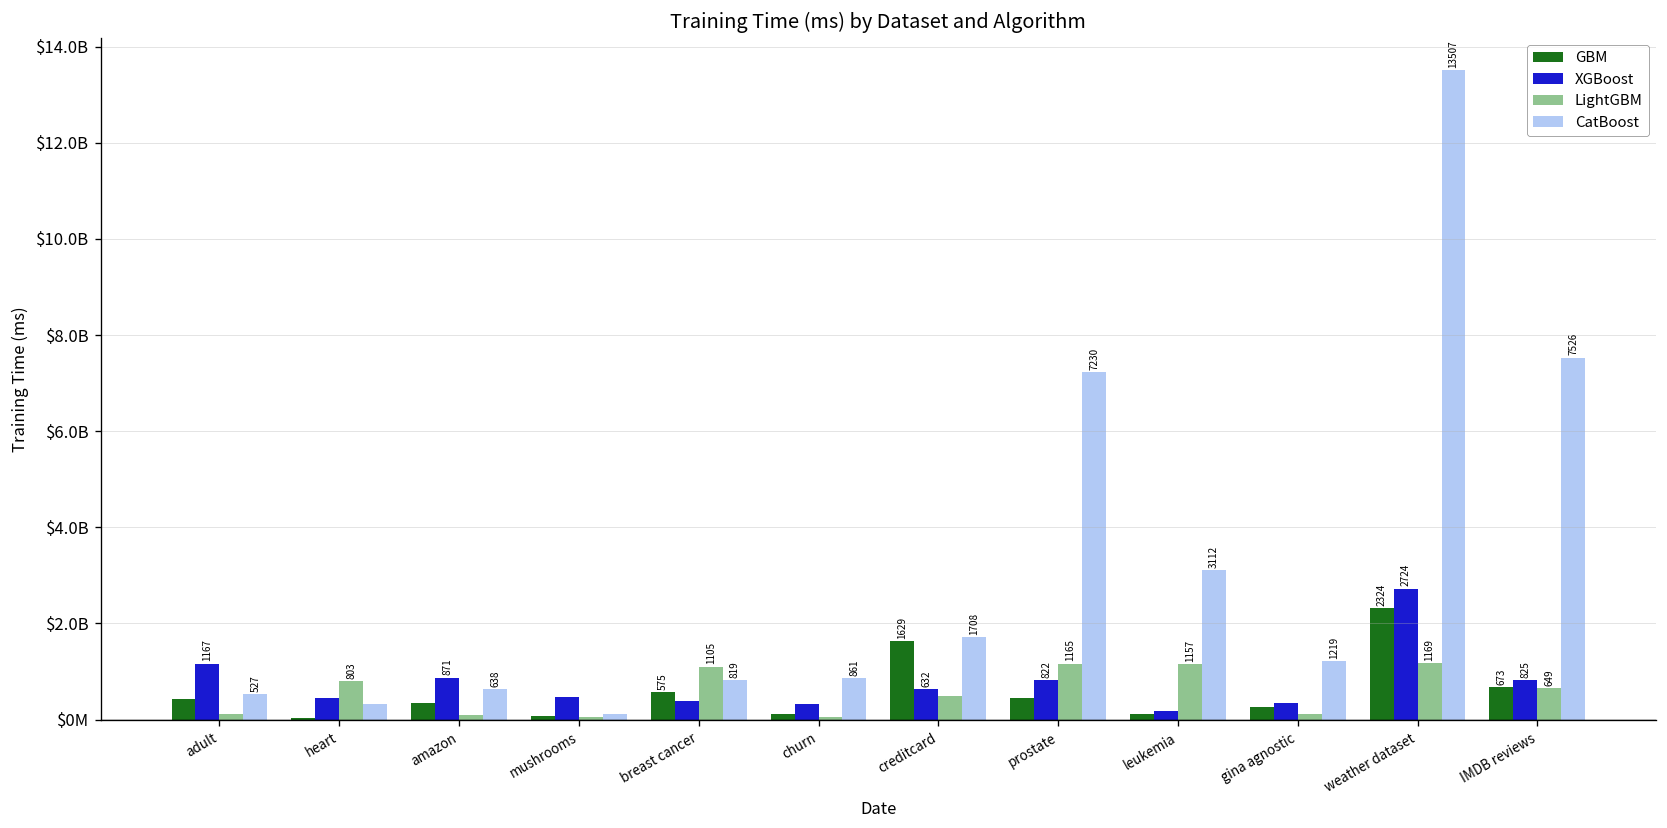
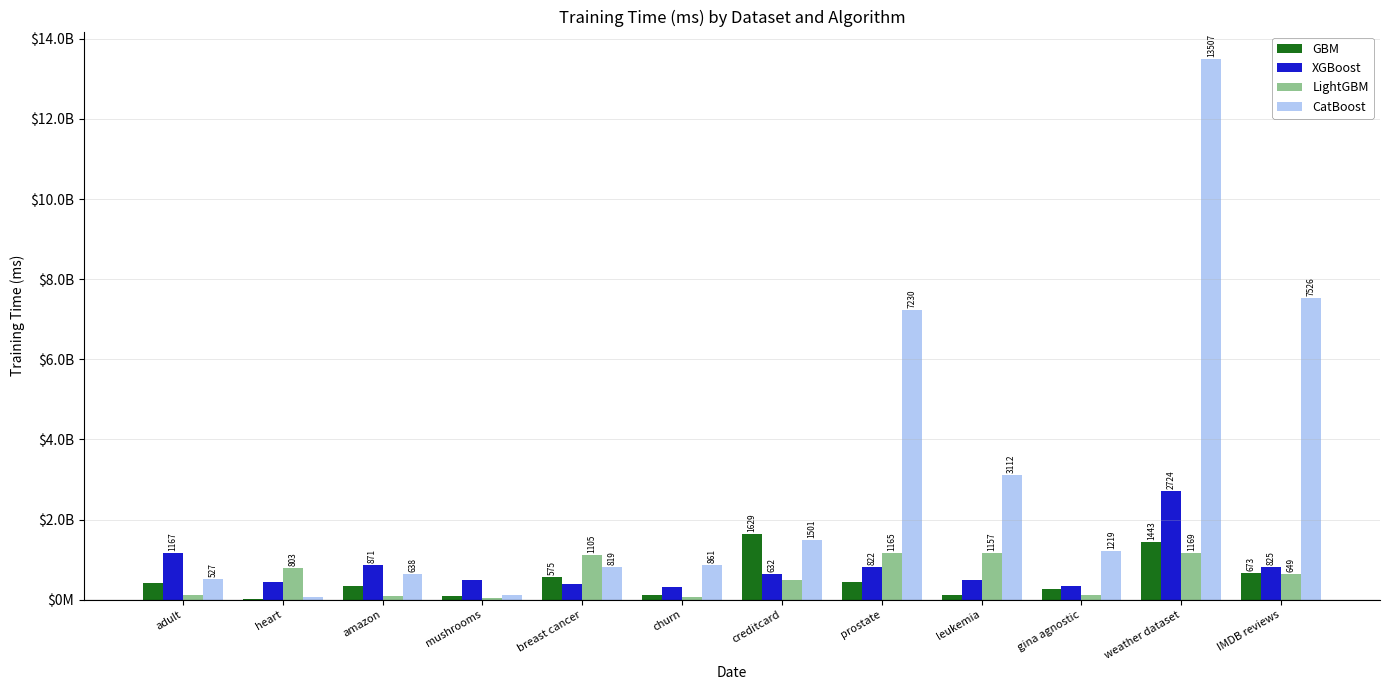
  {
    "GBM": {
      "breast cancer": "575",
      "creditcard": "1629",
-     "weather dataset": "2324",
+     "weather dataset": "1443",
      "IMDB reviews": "673"
    },
    "XGBoost": {
      "heart": "$500000000",
      "mushrooms": "$500000000",
      "breast cancer": "$400000000",
      "churn": "$300000000",
-     "leukemia": "$200000000",
+     "leukemia": "$500000000",
      "gina agnostic": "$300000000"
    },
    "LightGBM": {
      "heart": "803",
      "breast cancer": "1105",
      "prostate": "1165",
      "leukemia": "1157",
      "weather dataset": "1169",
      "IMDB reviews": "649"
    },
    "CatBoost": {
      "adult": "527",
-     "heart": "$300000000",
+     "heart": "$100000000",
      "amazon": "638",
      "breast cancer": "819",
      "churn": "861",
-     "creditcard": "1708",
+     "creditcard": "1501",
      "prostate": "7230",
      "leukemia": "3112",
      "gina agnostic": "1219",
      "weather dataset": "13507",
      "IMDB reviews": "7526"
    }
  }
